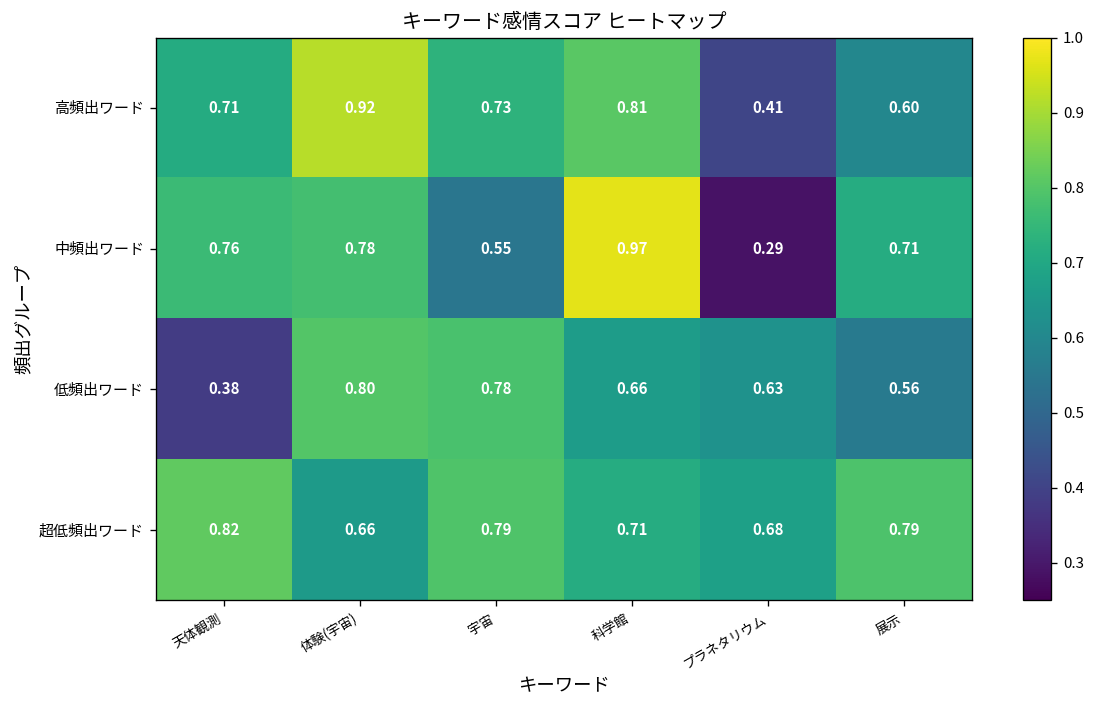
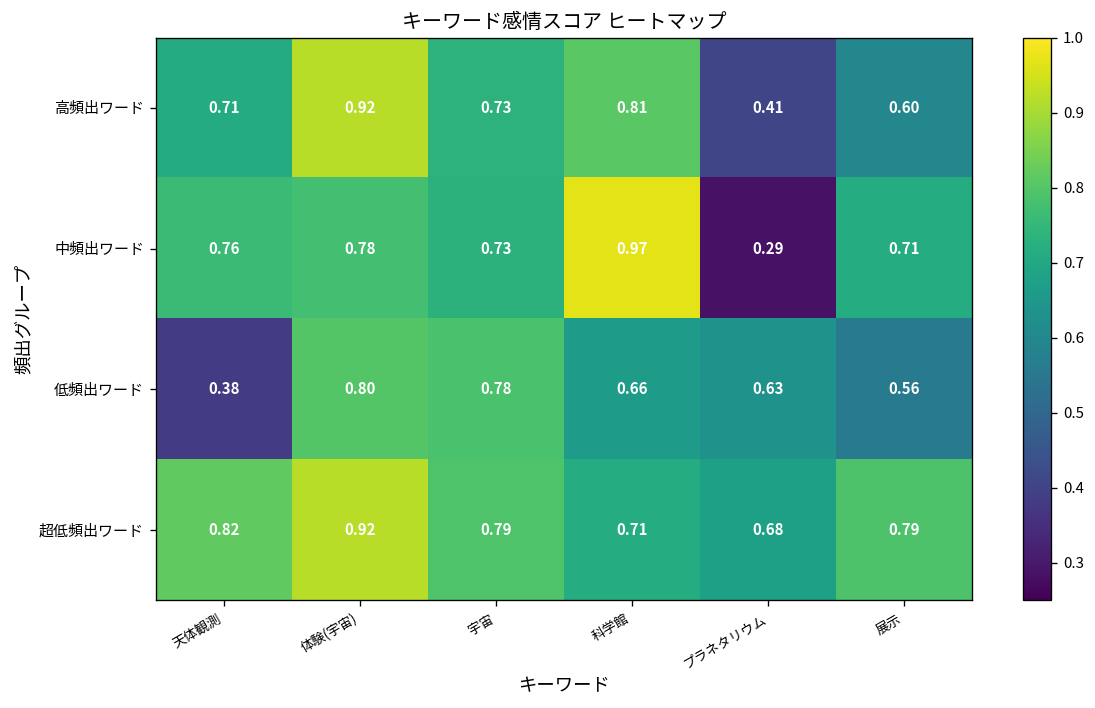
  {
    "高頻出ワード": {
      "天体観測": 0.71,
      "体験(宇宙)": 0.92,
      "宇宙": 0.73,
      "科学館": 0.81,
      "プラネタリウム": 0.41,
      "展示": 0.60
    },
    "中頻出ワード": {
      "天体観測": 0.76,
      "体験(宇宙)": 0.78,
-     "宇宙": 0.55,
+     "宇宙": 0.73,
      "科学館": 0.97,
      "プラネタリウム": 0.29,
      "展示": 0.71
    },
    "低頻出ワード": {
      "天体観測": 0.38,
      "体験(宇宙)": 0.80,
      "宇宙": 0.78,
      "科学館": 0.66,
      "プラネタリウム": 0.63,
      "展示": 0.56
    },
    "超低頻出ワード": {
      "天体観測": 0.82,
-     "体験(宇宙)": 0.66,
+     "体験(宇宙)": 0.92,
      "宇宙": 0.79,
      "科学館": 0.71,
      "プラネタリウム": 0.68,
      "展示": 0.79
    }
  }
